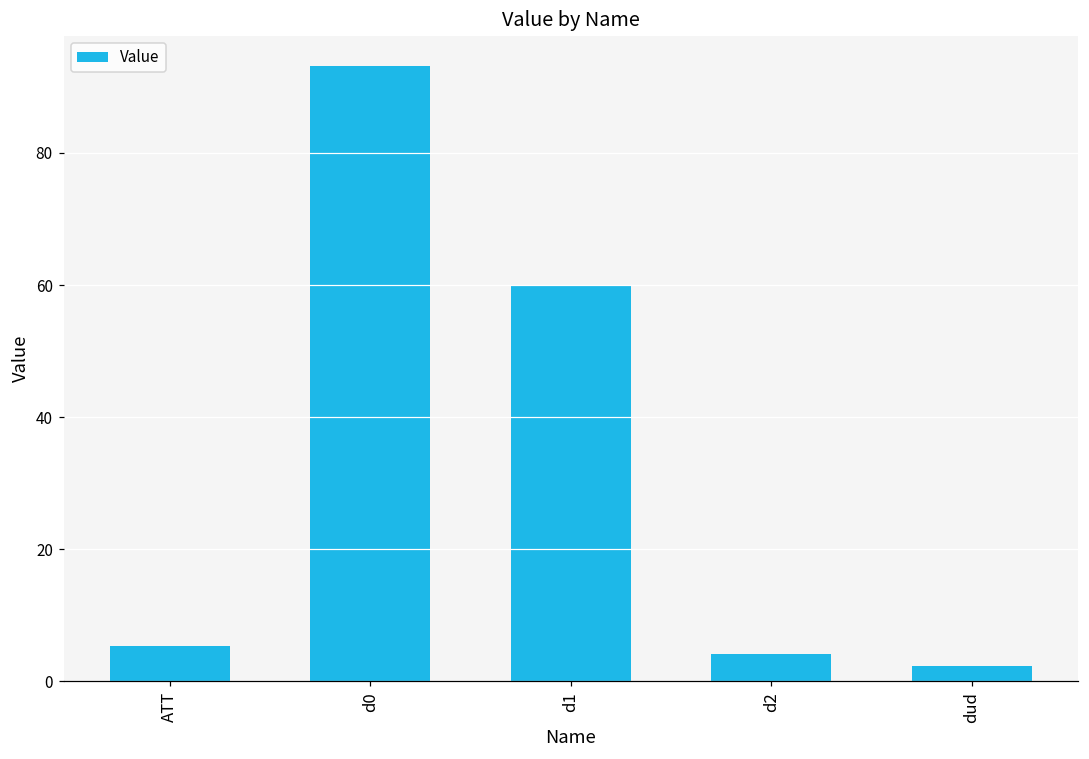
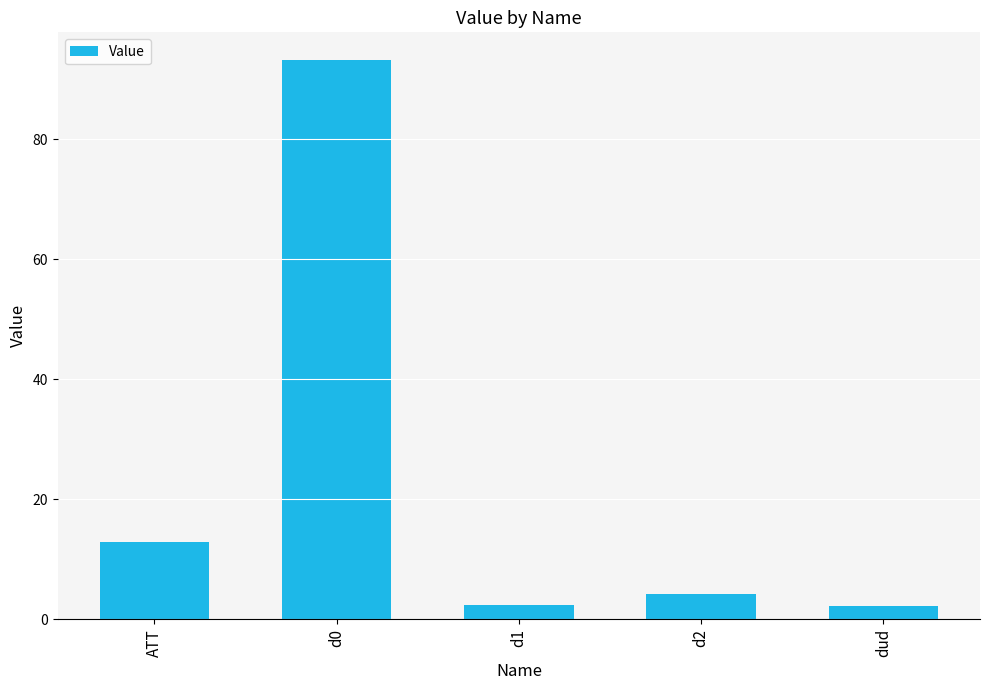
  {
-   "ATT": 5,
+   "ATT": 13,
    "d0": 93,
-   "d1": 60,
+   "d1": 2,
    "d2": 4,
    "dud": 2
  }
